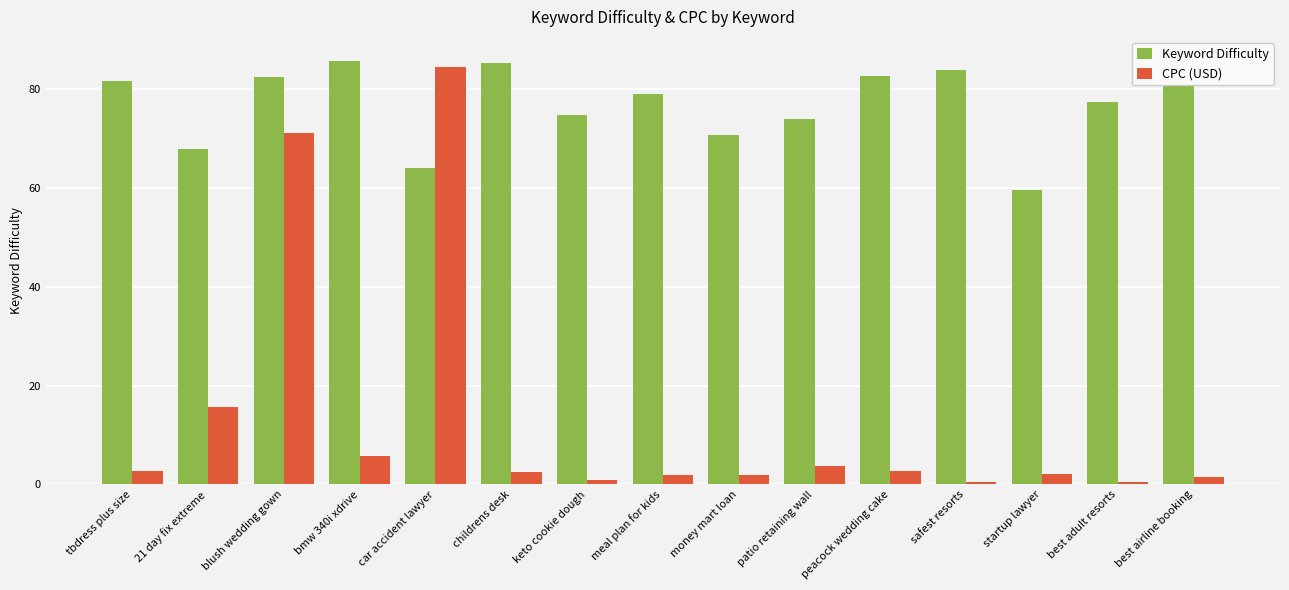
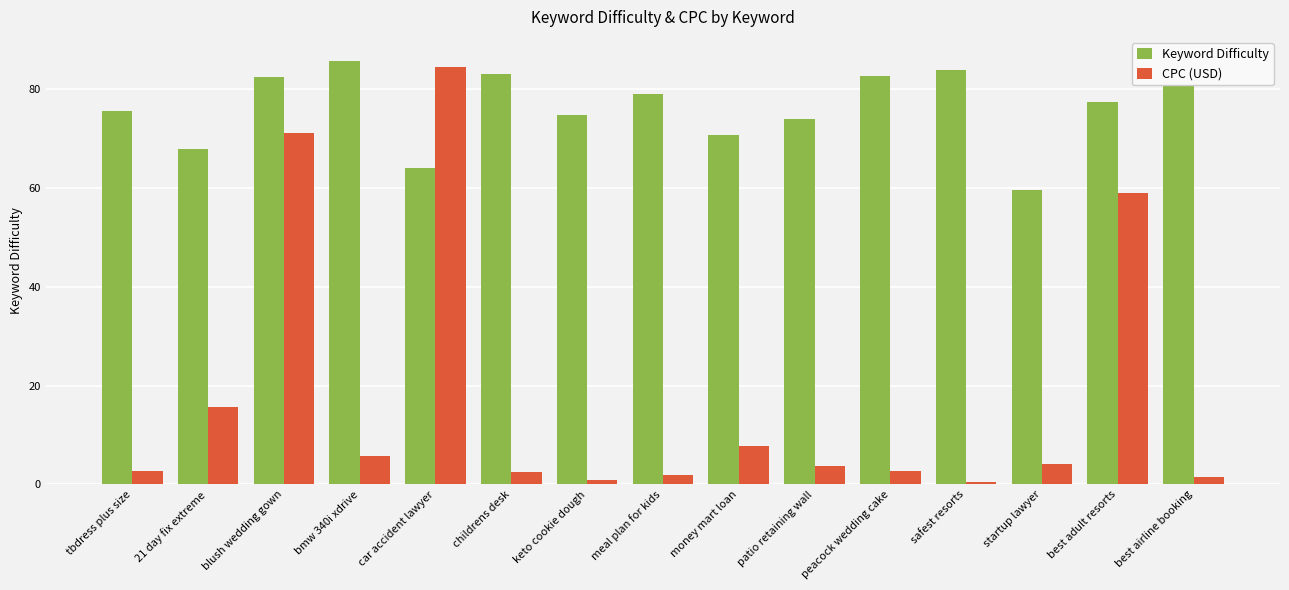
  {
    "Keyword Difficulty": {
-     "tbdress plus size": 82,
+     "tbdress plus size": 76,
      "21 day fix extreme": 68,
      "blush wedding gown": 82,
      "bmw 340i xdrive": 86,
      "car accident lawyer": 64,
-     "childrens desk": 85,
+     "childrens desk": 83,
      "keto cookie dough": 75,
      "meal plan for kids": 79,
      "money mart loan": 71,
      "patio retaining wall": 74,
      "peacock wedding cake": 83,
      "safest resorts": 84,
      "startup lawyer": 60,
      "best adult resorts": 77
    },
    "CPC (USD)": {
      "tbdress plus size": 3,
      "21 day fix extreme": 16,
      "blush wedding gown": 71,
      "bmw 340i xdrive": 6,
      "car accident lawyer": 85,
      "childrens desk": 2,
      "keto cookie dough": 1,
      "meal plan for kids": 2,
-     "money mart loan": 2,
+     "money mart loan": 8,
      "patio retaining wall": 4,
      "peacock wedding cake": 3,
-     "startup lawyer": 2,
-     "best adult resorts": 1,
+     "startup lawyer": 4,
+     "best adult resorts": 59,
      "best airline booking": 2
    }
  }
